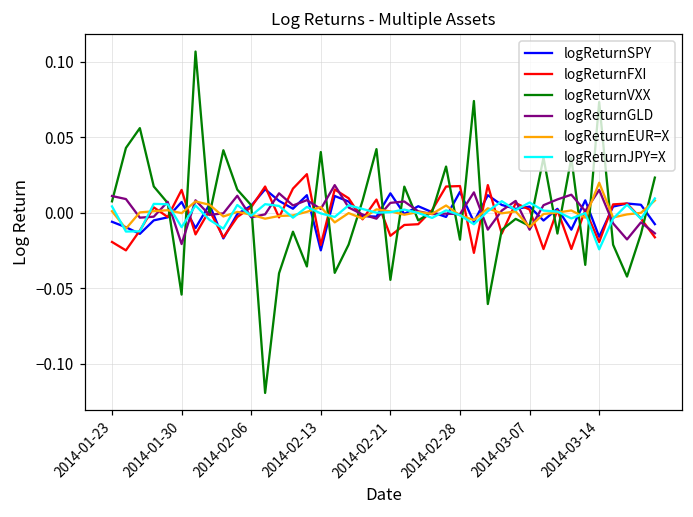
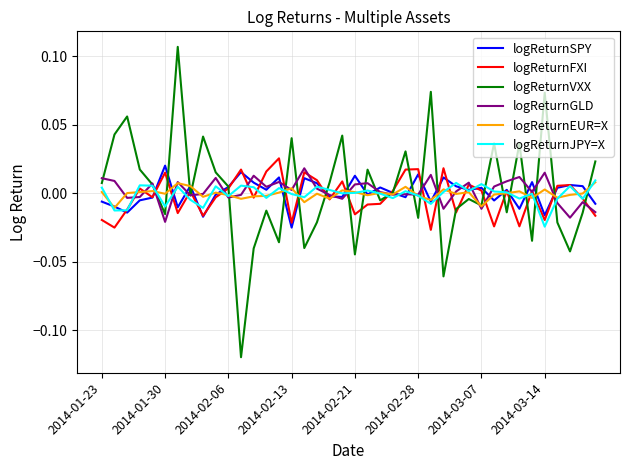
  {
    "logReturnSPY": {
      "2014-01-23": -0.006,
-     "2014-01-30": 0.007,
+     "2014-01-30": 0.020,
      "2014-02-13": -0.025,
      "2014-02-21": 0.013,
      "2014-02-28": 0.014,
      "2014-03-07": 0.004,
      "2014-03-14": -0.016
    },
    "logReturnFXI": {
      "2014-01-23": -0.019,
      "2014-01-30": 0.015,
      "2014-02-13": -0.021,
      "2014-02-21": -0.015,
      "2014-02-28": 0.018,
      "2014-03-07": 0.002,
      "2014-03-14": -0.019
    },
    "logReturnVXX": {
      "2014-01-23": 0.007,
-     "2014-01-30": -0.054,
+     "2014-01-30": -0.015,
      "2014-02-13": 0.040,
      "2014-02-21": -0.045,
      "2014-02-28": -0.018
    },
    "logReturnGLD": {
      "2014-01-23": 0.011,
      "2014-01-30": -0.021,
      "2014-02-21": 0.006,
      "2014-03-14": 0.015
    },
    "logReturnEUR=X": {
      "2014-01-23": 0.001,
      "2014-01-30": 0.000,
-     "2014-03-14": 0.020
+     "2014-03-14": 0.003
    },
    "logReturnJPY=X": {
      "2014-01-23": 0.004,
      "2014-01-30": -0.010,
      "2014-02-13": -0.001,
      "2014-03-07": 0.007,
      "2014-03-14": -0.024
    }
  }
